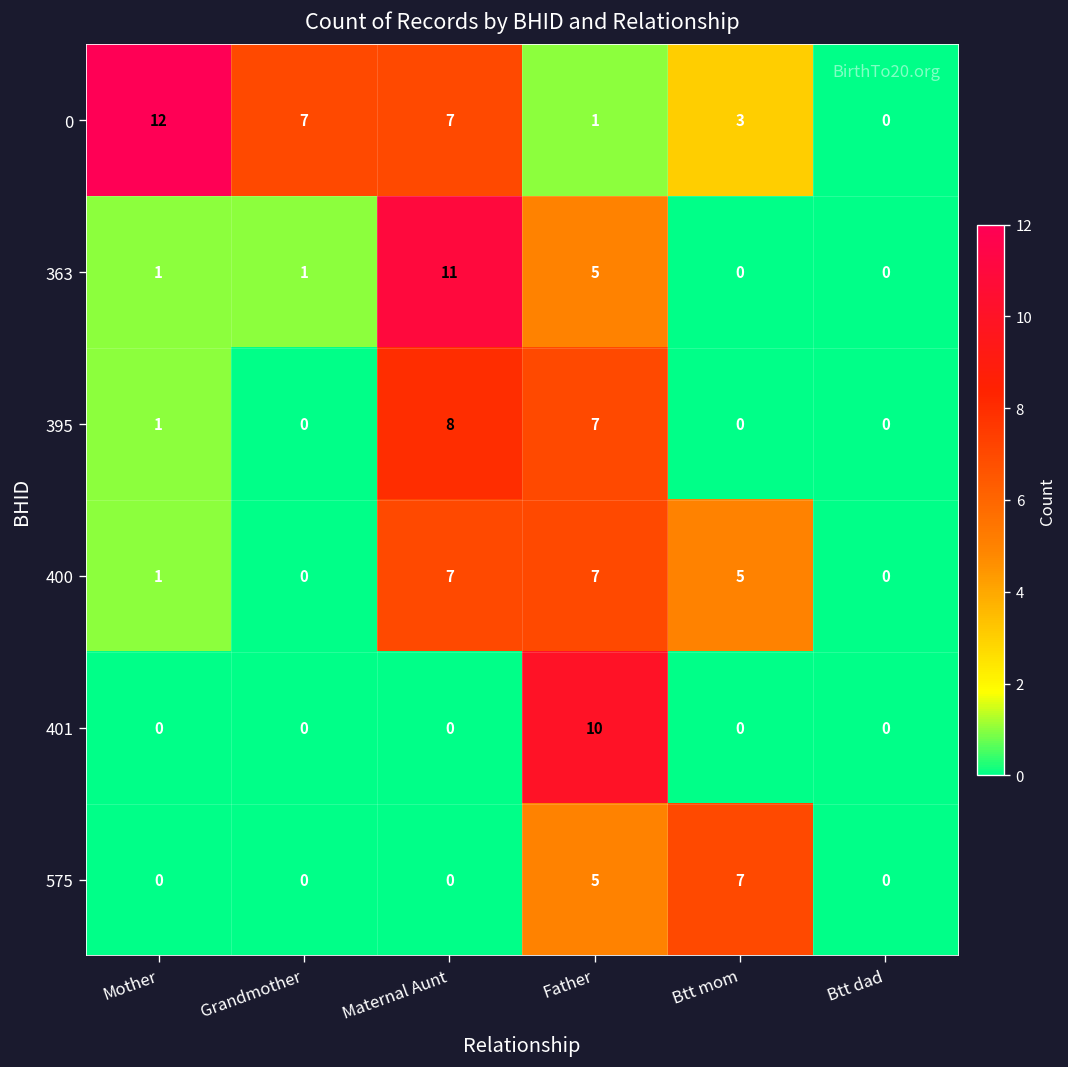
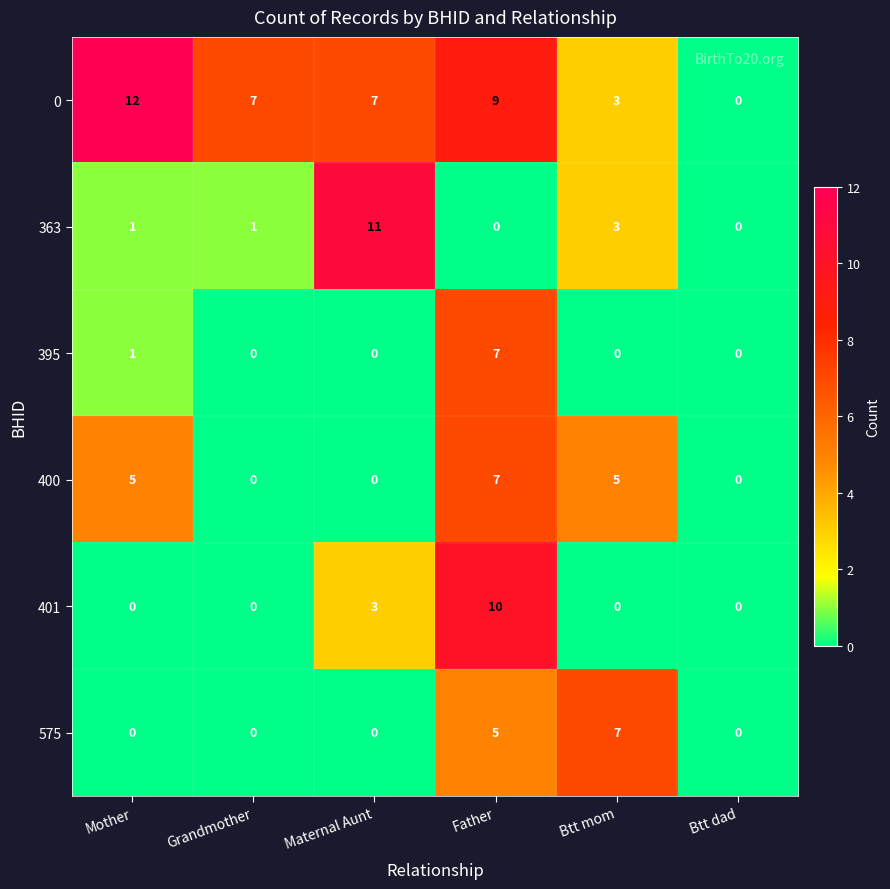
  {
    "0": {
      "Mother": 12,
      "Grandmother": 7,
      "Maternal Aunt": 7,
-     "Father": 1,
+     "Father": 9,
      "Btt mom": 3
    },
    "363": {
      "Mother": 1,
      "Grandmother": 1,
      "Maternal Aunt": 11,
-     "Father": 5,
-     "Btt mom": 0,
+     "Father": 0,
+     "Btt mom": 3,
      "Btt dad": 0
    },
    "395": {
      "Mother": 1,
      "Grandmother": 0,
-     "Maternal Aunt": 8,
+     "Maternal Aunt": 0,
      "Father": 7,
      "Btt mom": 0,
      "Btt dad": 0
    },
    "400": {
-     "Mother": 1,
+     "Mother": 5,
      "Grandmother": 0,
-     "Maternal Aunt": 7,
+     "Maternal Aunt": 0,
      "Father": 7,
      "Btt mom": 5,
      "Btt dad": 0
    },
    "401": {
      "Mother": 0,
      "Grandmother": 0,
-     "Maternal Aunt": 0,
+     "Maternal Aunt": 3,
      "Father": 10,
      "Btt mom": 0,
      "Btt dad": 0
    },
    "575": {
      "Mother": 0,
      "Grandmother": 0,
      "Maternal Aunt": 0,
      "Father": 5,
      "Btt mom": 7,
      "Btt dad": 0
    }
  }
